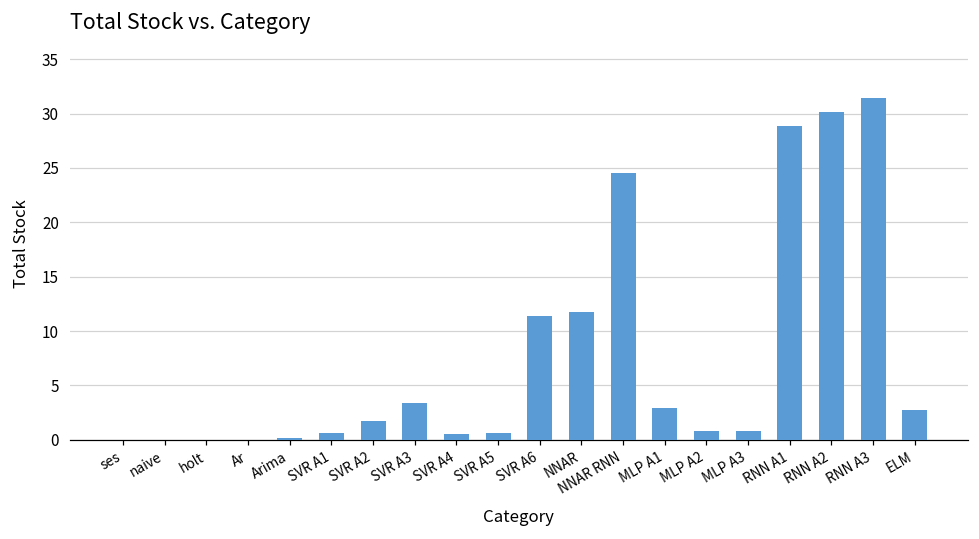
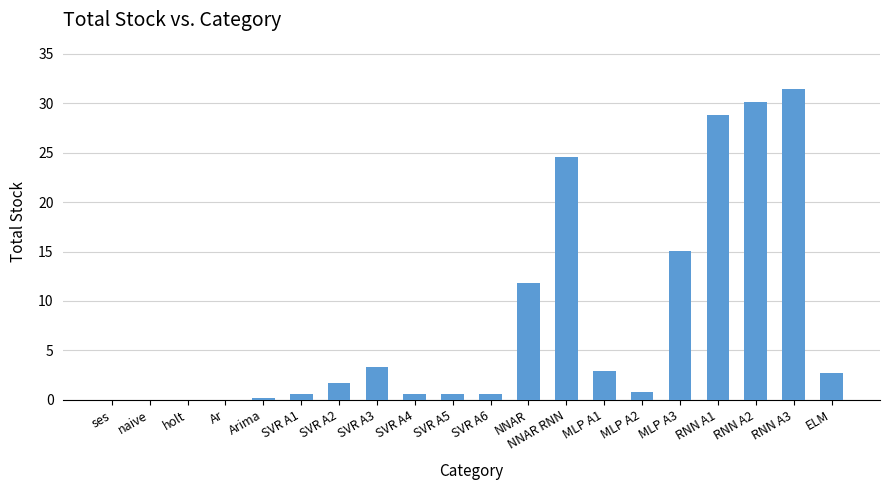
  {
    "SVR A1": 1,
    "SVR A2": 2,
    "SVR A3": 3,
    "SVR A4": 1,
    "SVR A5": 1,
-   "SVR A6": 11,
+   "SVR A6": 1,
    "NNAR": 12,
    "NNAR RNN": 25,
    "MLP A1": 3,
    "MLP A2": 1,
-   "MLP A3": 1,
+   "MLP A3": 15,
    "RNN A1": 29,
    "RNN A2": 30,
    "RNN A3": 31,
    "ELM": 3
  }
